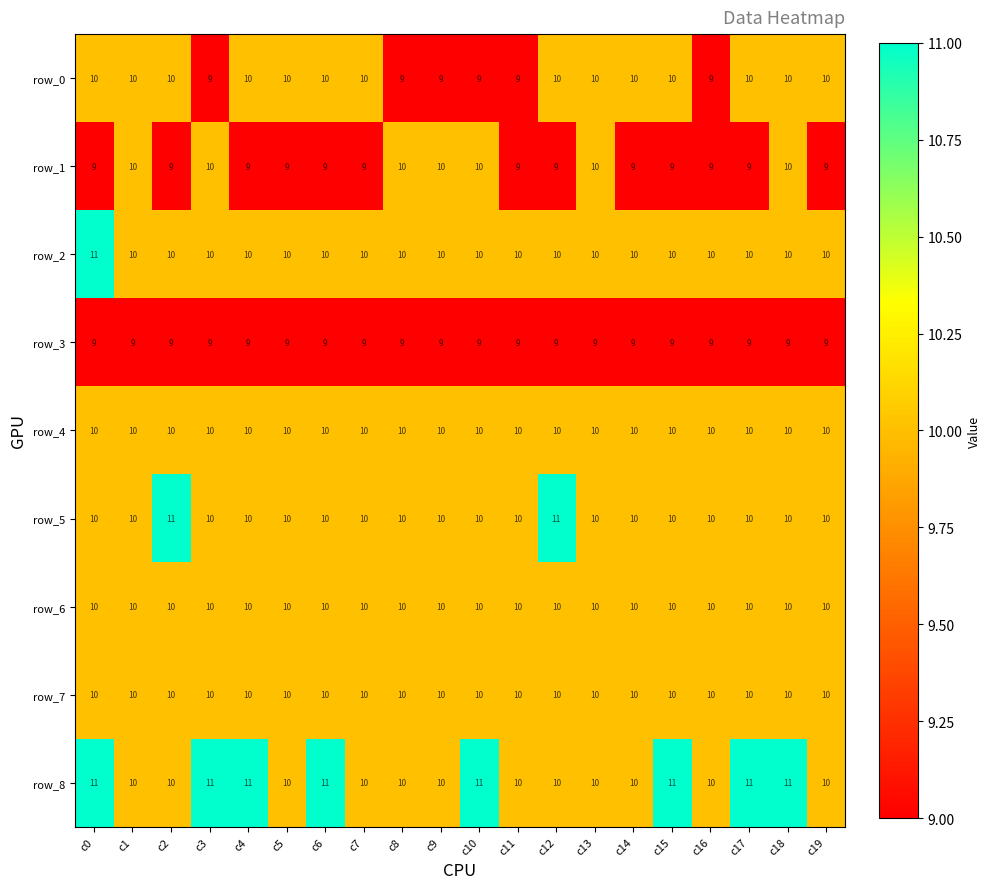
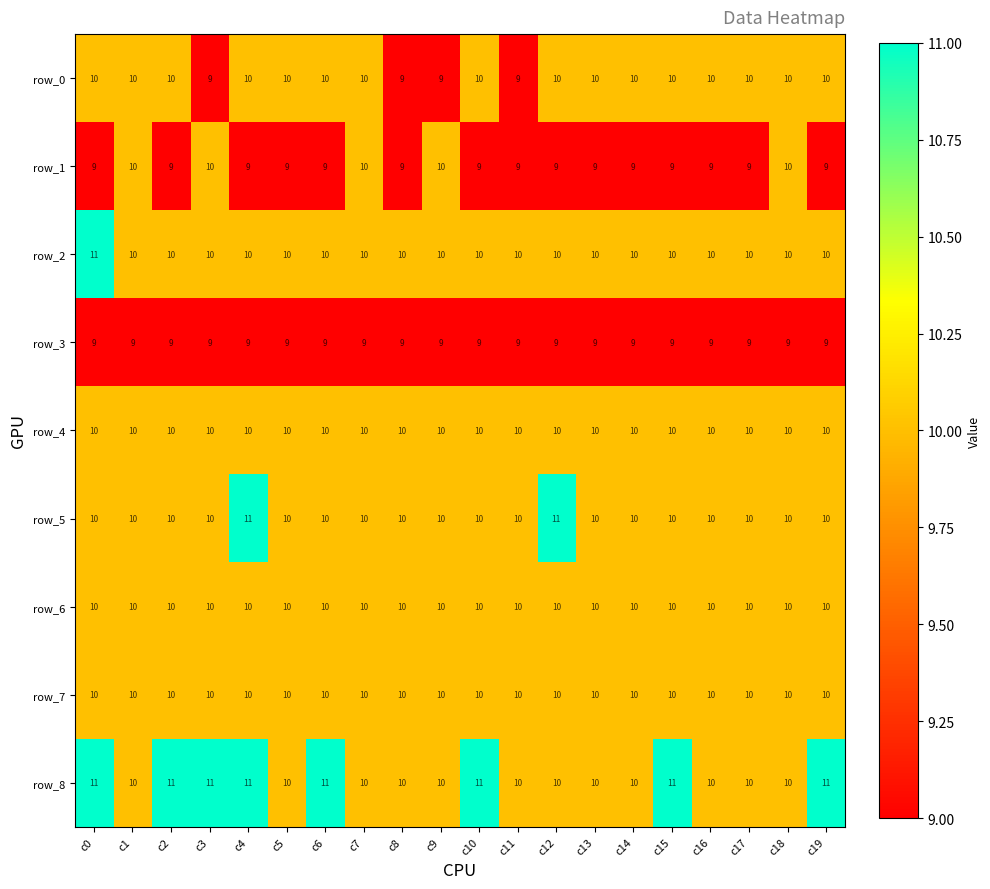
  {
    "row_0": {
      "c0": 10,
      "c1": 10,
      "c2": 10,
      "c3": 9,
      "c4": 10,
      "c5": 10,
      "c6": 10,
      "c7": 10,
      "c8": 9,
      "c9": 9,
-     "c10": 9,
+     "c10": 10,
      "c11": 9,
      "c12": 10,
      "c13": 10,
      "c14": 10,
      "c15": 10,
-     "c16": 9,
+     "c16": 10,
      "c17": 10,
      "c18": 10,
      "c19": 10
    },
    "row_1": {
      "c0": 9,
      "c1": 10,
      "c2": 9,
      "c3": 10,
      "c4": 9,
      "c5": 9,
      "c6": 9,
-     "c7": 9,
-     "c8": 10,
+     "c7": 10,
+     "c8": 9,
      "c9": 10,
-     "c10": 10,
+     "c10": 9,
      "c11": 9,
      "c12": 9,
-     "c13": 10,
+     "c13": 9,
      "c14": 9,
      "c15": 9,
      "c16": 9,
      "c17": 9,
      "c18": 10,
      "c19": 9
    },
    "row_2": {
      "c0": 11,
      "c1": 10,
      "c2": 10,
      "c3": 10,
      "c4": 10,
      "c5": 10,
      "c6": 10,
      "c7": 10,
      "c8": 10,
      "c9": 10,
      "c10": 10,
      "c11": 10,
      "c12": 10,
      "c13": 10,
      "c14": 10,
      "c15": 10,
      "c16": 10,
      "c17": 10,
      "c18": 10,
      "c19": 10
    },
    "row_3": {
      "c0": 9,
      "c1": 9,
      "c2": 9,
      "c3": 9,
      "c4": 9,
      "c5": 9,
      "c6": 9,
      "c7": 9,
      "c8": 9,
      "c9": 9,
      "c10": 9,
      "c11": 9,
      "c12": 9,
      "c13": 9,
      "c14": 9,
      "c15": 9,
      "c16": 9,
      "c17": 9,
      "c18": 9,
      "c19": 9
    },
    "row_4": {
      "c0": 10,
      "c1": 10,
      "c2": 10,
      "c3": 10,
      "c4": 10,
      "c5": 10,
      "c6": 10,
      "c7": 10,
      "c8": 10,
      "c9": 10,
      "c10": 10,
      "c11": 10,
      "c12": 10,
      "c13": 10,
      "c14": 10,
      "c15": 10,
      "c16": 10,
      "c17": 10,
      "c18": 10,
      "c19": 10
    },
    "row_5": {
      "c0": 10,
      "c1": 10,
-     "c2": 11,
+     "c2": 10,
      "c3": 10,
-     "c4": 10,
+     "c4": 11,
      "c5": 10,
      "c6": 10,
      "c7": 10,
      "c8": 10,
      "c9": 10,
      "c10": 10,
      "c11": 10,
      "c12": 11,
      "c13": 10,
      "c14": 10,
      "c15": 10,
      "c16": 10,
      "c17": 10,
      "c18": 10,
      "c19": 10
    },
    "row_6": {
      "c0": 10,
      "c1": 10,
      "c2": 10,
      "c3": 10,
      "c4": 10,
      "c5": 10,
      "c6": 10,
      "c7": 10,
      "c8": 10,
      "c9": 10,
      "c10": 10,
      "c11": 10,
      "c12": 10,
      "c13": 10,
      "c14": 10,
      "c15": 10,
      "c16": 10,
      "c17": 10,
      "c18": 10,
      "c19": 10
    },
    "row_7": {
      "c0": 10,
      "c1": 10,
      "c2": 10,
      "c3": 10,
      "c4": 10,
      "c5": 10,
      "c6": 10,
      "c7": 10,
      "c8": 10,
      "c9": 10,
      "c10": 10,
      "c11": 10,
      "c12": 10,
      "c13": 10,
      "c14": 10,
      "c15": 10,
      "c16": 10,
      "c17": 10,
      "c18": 10,
      "c19": 10
    },
    "row_8": {
      "c0": 11,
      "c1": 10,
-     "c2": 10,
+     "c2": 11,
      "c3": 11,
      "c4": 11,
      "c5": 10,
      "c6": 11,
      "c7": 10,
      "c8": 10,
      "c9": 10,
      "c10": 11,
      "c11": 10,
      "c12": 10,
      "c13": 10,
      "c14": 10,
      "c15": 11,
      "c16": 10,
-     "c17": 11,
-     "c18": 11,
-     "c19": 10
+     "c17": 10,
+     "c18": 10,
+     "c19": 11
    }
  }
